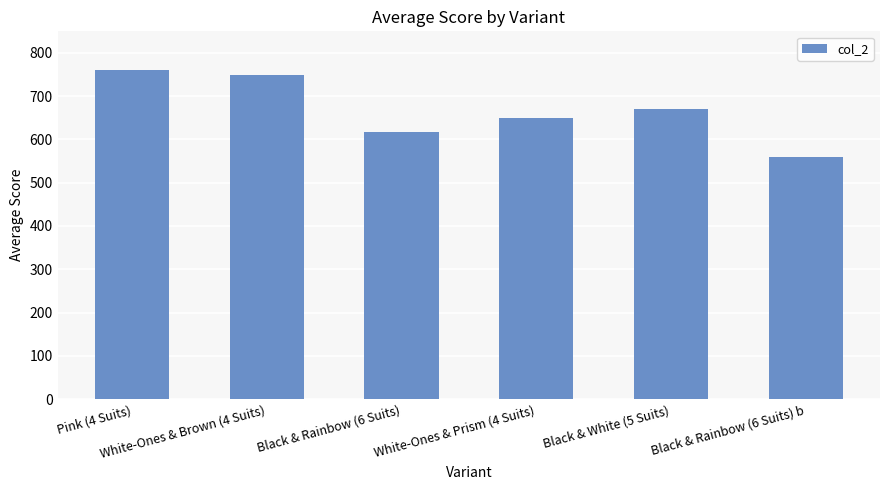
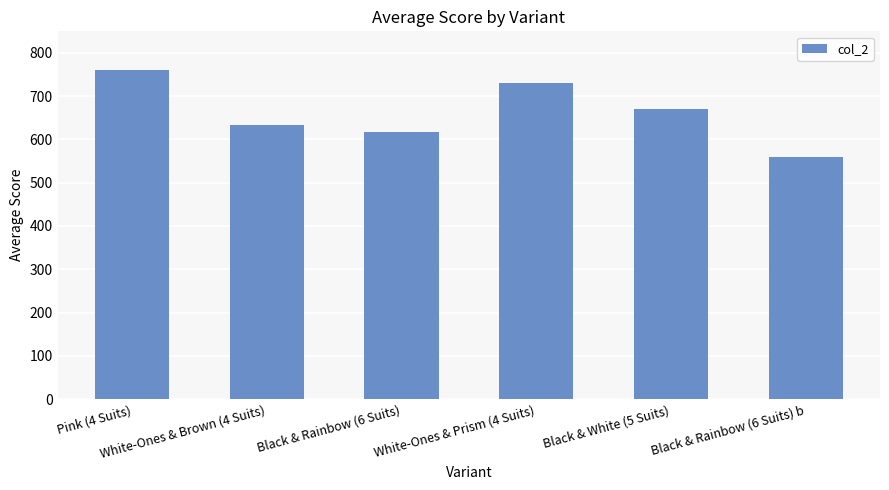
  {
    "Pink (4 Suits)": 760,
-   "White-Ones & Brown (4 Suits)": 750,
+   "White-Ones & Brown (4 Suits)": 630,
    "Black & Rainbow (6 Suits)": 620,
-   "White-Ones & Prism (4 Suits)": 650,
+   "White-Ones & Prism (4 Suits)": 730,
    "Black & White (5 Suits)": 670,
    "Black & Rainbow (6 Suits) b": 560
  }
